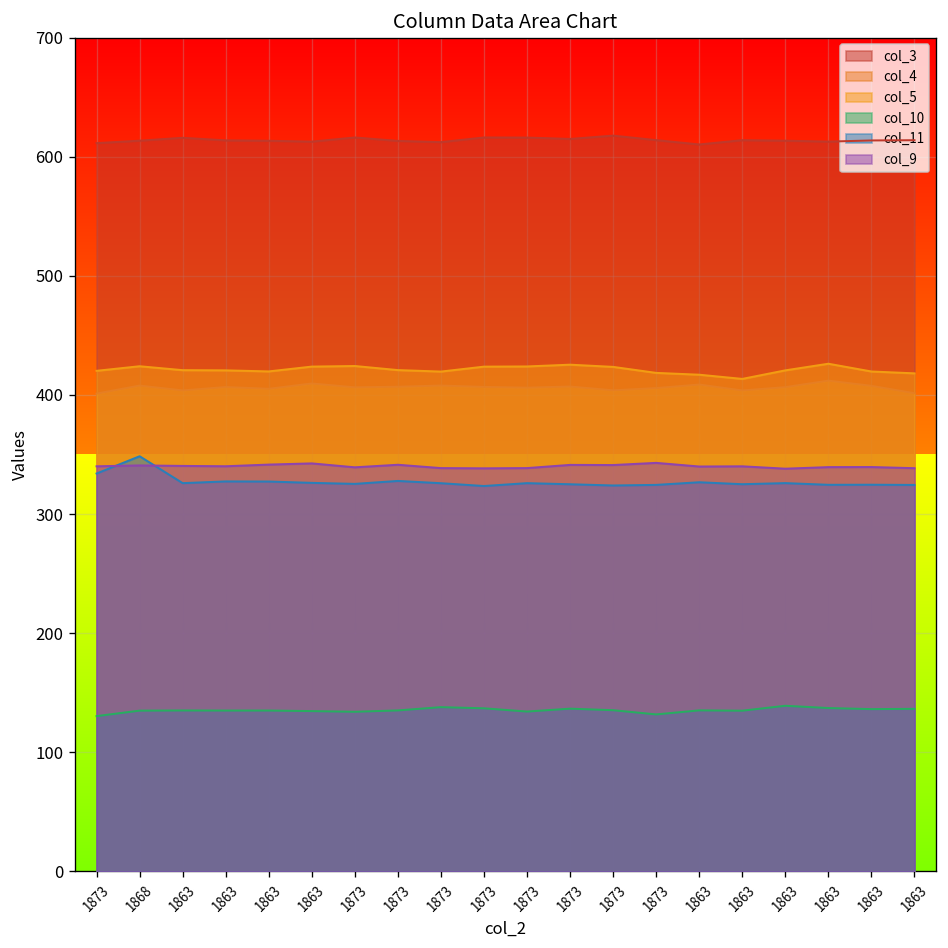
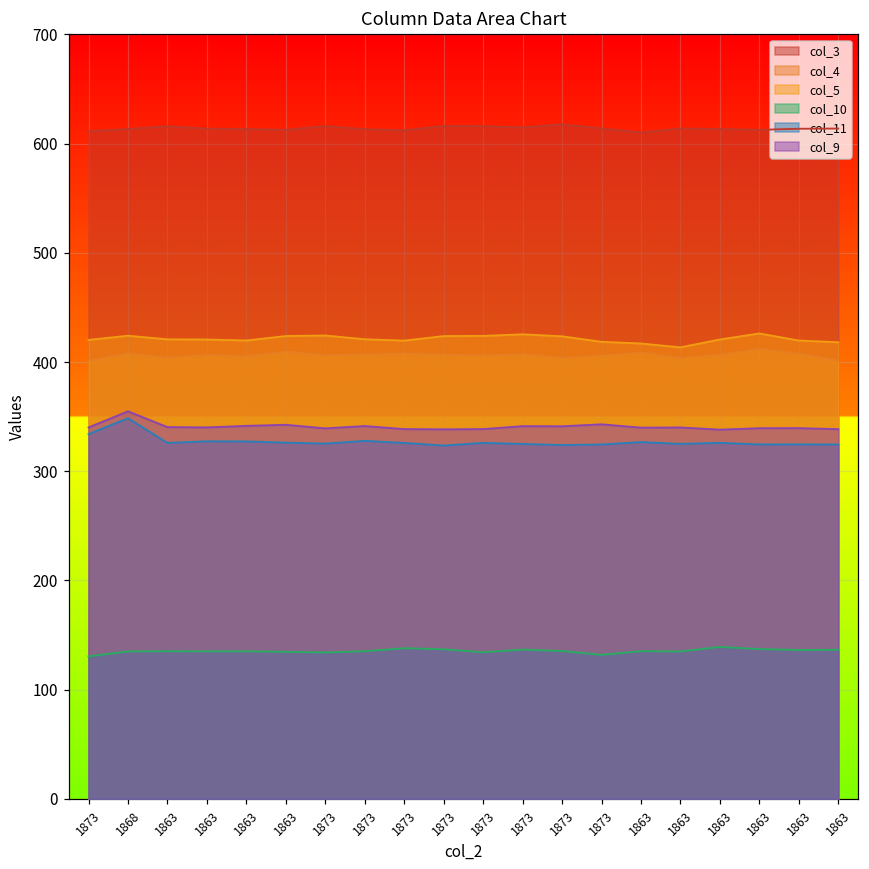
  {
    "col_10": {
      "1868": 140
    },
    "col_11": {
      "1868": 350
    },
    "col_9": {
-     "1868": 340
+     "1868": 350
    }
  }
